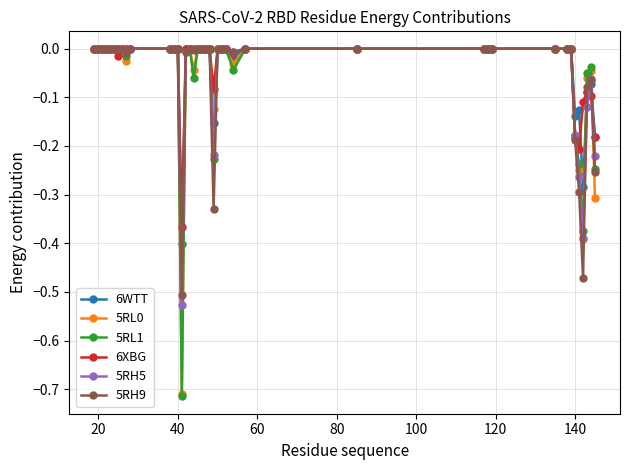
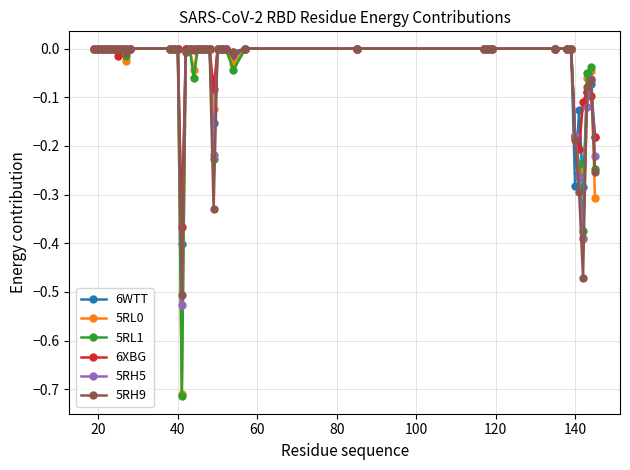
  {
    "6WTT": {
-     "140": -0.14
+     "140": -0.28
    }
  }
